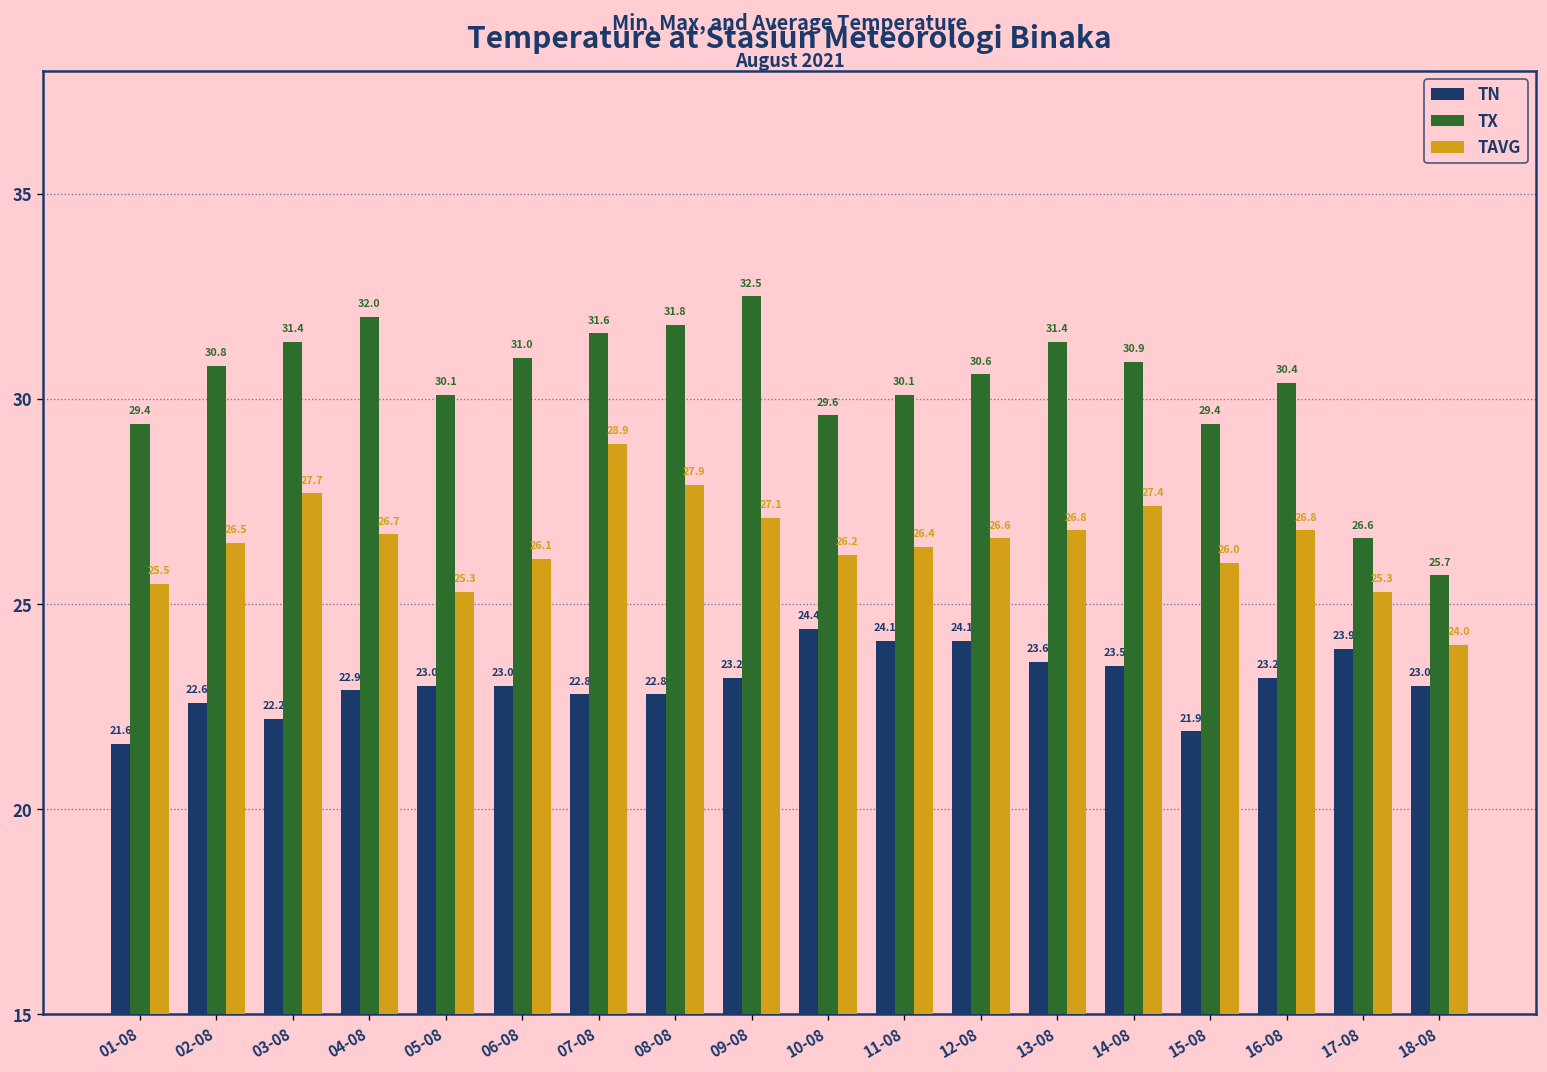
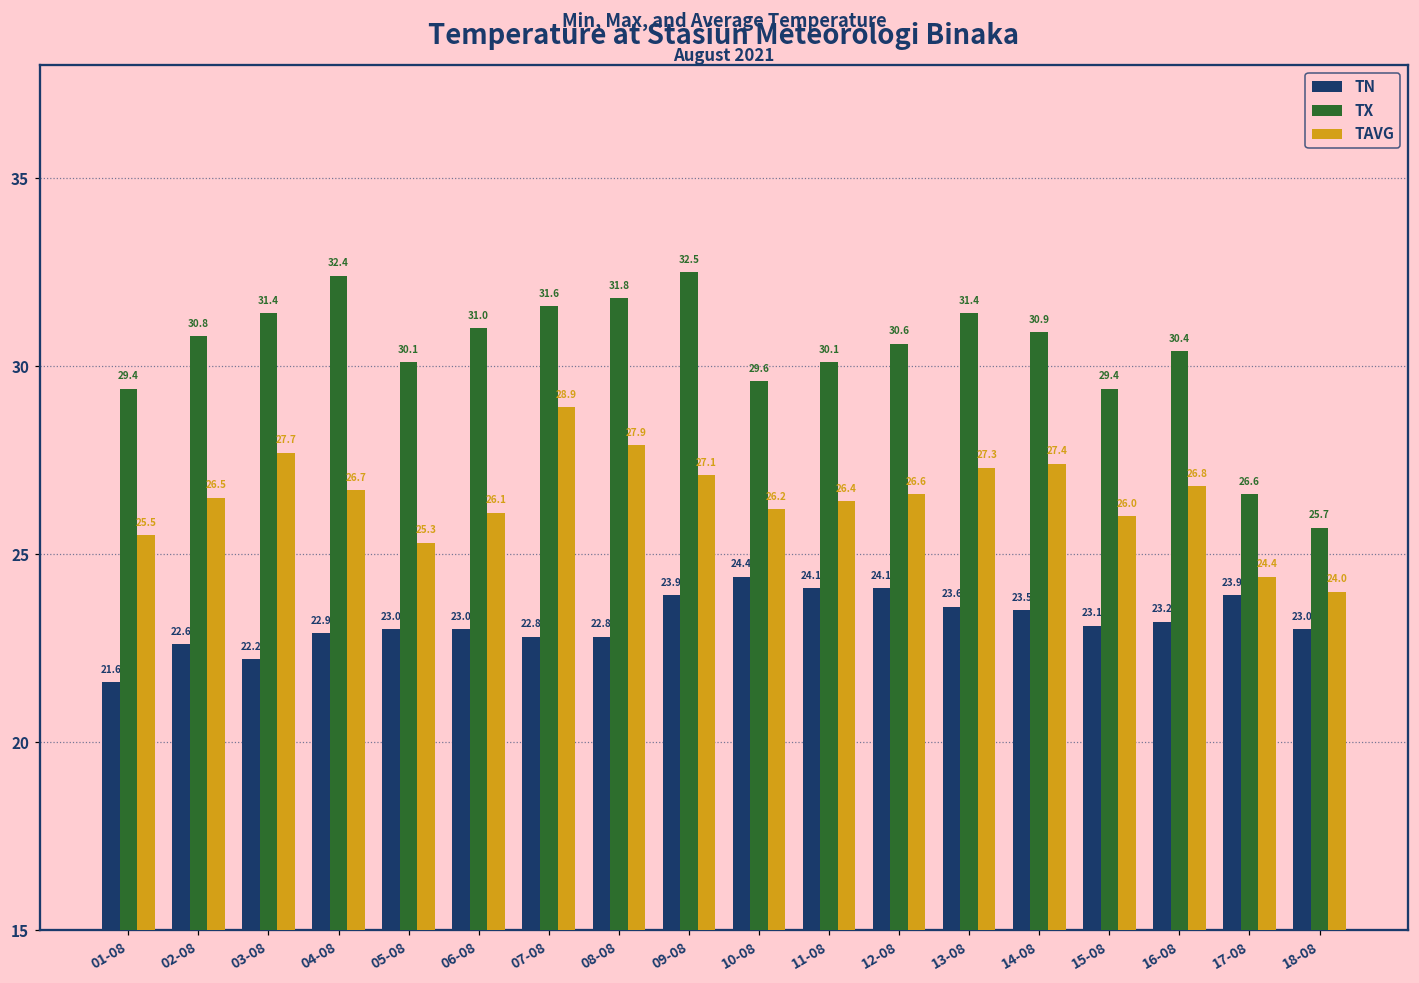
  {
    "TN": {
      "01-08": 21.6,
      "02-08": 22.6,
      "03-08": 22.2,
      "04-08": 22.9,
      "05-08": 23.0,
      "06-08": 23.0,
      "07-08": 22.8,
      "08-08": 22.8,
-     "09-08": 23.2,
+     "09-08": 23.9,
      "10-08": 24.4,
      "11-08": 24.1,
      "12-08": 24.1,
      "13-08": 23.6,
      "14-08": 23.5,
-     "15-08": 21.9,
+     "15-08": 23.1,
      "16-08": 23.2,
      "17-08": 23.9,
      "18-08": 23.0
    },
    "TX": {
      "01-08": 29.4,
      "02-08": 30.8,
      "03-08": 31.4,
-     "04-08": 32.0,
+     "04-08": 32.4,
      "05-08": 30.1,
      "06-08": 31.0,
      "07-08": 31.6,
      "08-08": 31.8,
      "09-08": 32.5,
      "10-08": 29.6,
      "11-08": 30.1,
      "12-08": 30.6,
      "13-08": 31.4,
      "14-08": 30.9,
      "15-08": 29.4,
      "16-08": 30.4,
      "17-08": 26.6,
      "18-08": 25.7
    },
    "TAVG": {
      "01-08": 25.5,
      "02-08": 26.5,
      "03-08": 27.7,
      "04-08": 26.7,
      "05-08": 25.3,
      "06-08": 26.1,
      "07-08": 28.9,
      "08-08": 27.9,
      "09-08": 27.1,
      "10-08": 26.2,
      "11-08": 26.4,
      "12-08": 26.6,
-     "13-08": 26.8,
+     "13-08": 27.3,
      "14-08": 27.4,
      "15-08": 26.0,
      "16-08": 26.8,
-     "17-08": 25.3,
+     "17-08": 24.4,
      "18-08": 24.0
    }
  }
